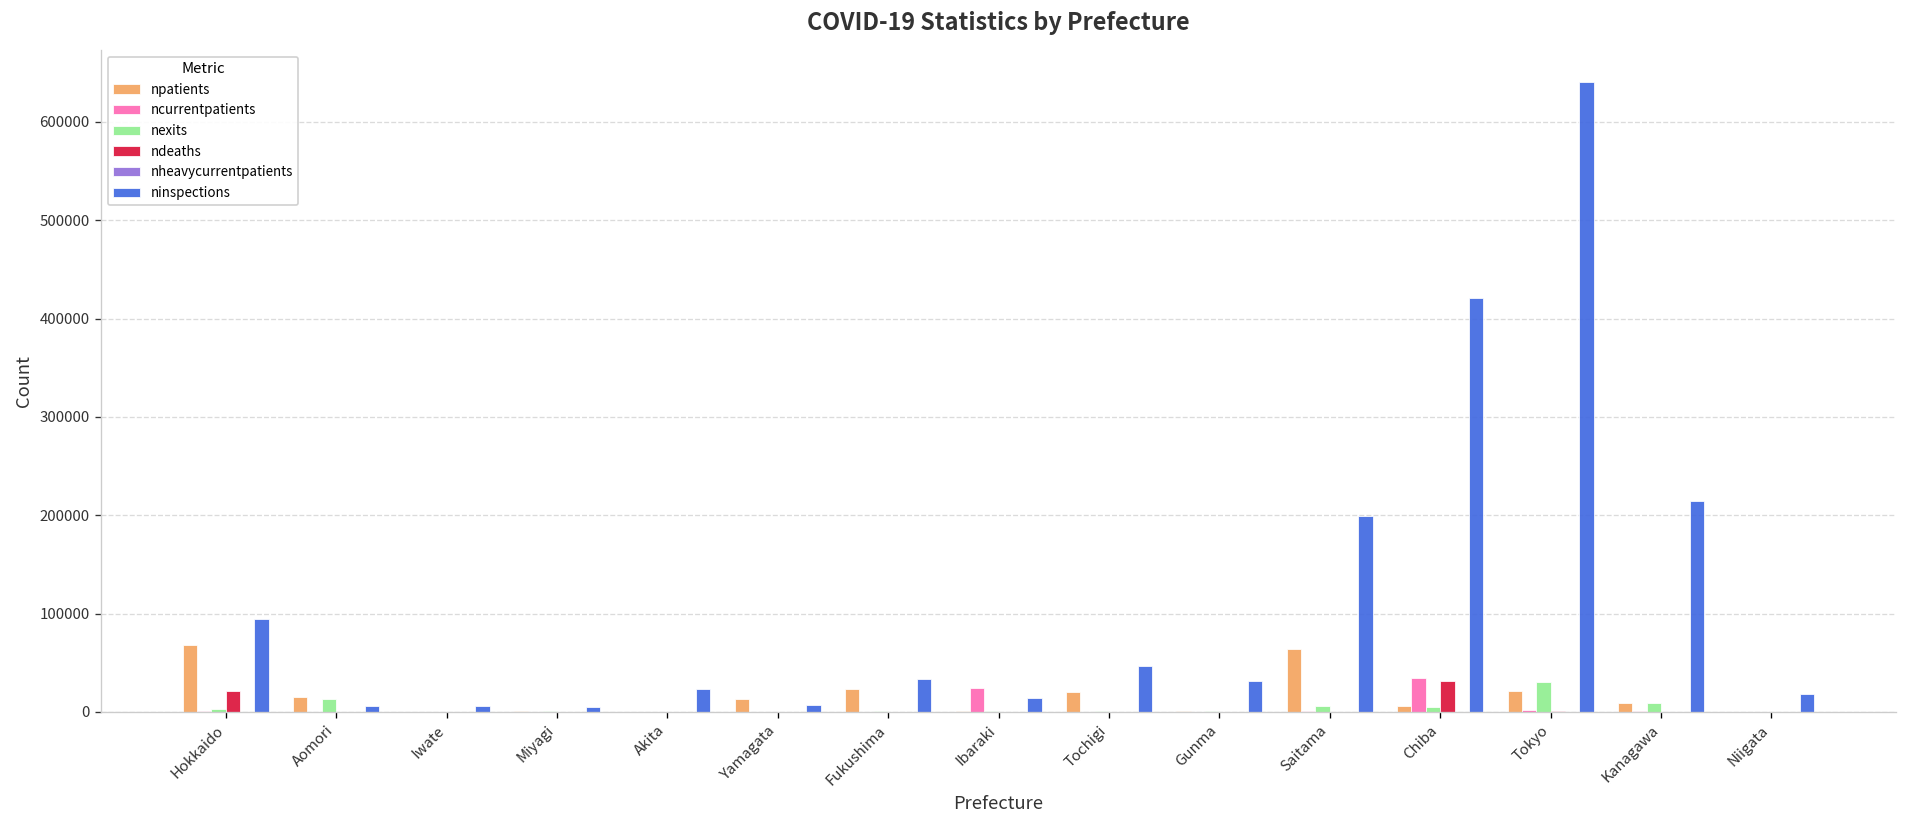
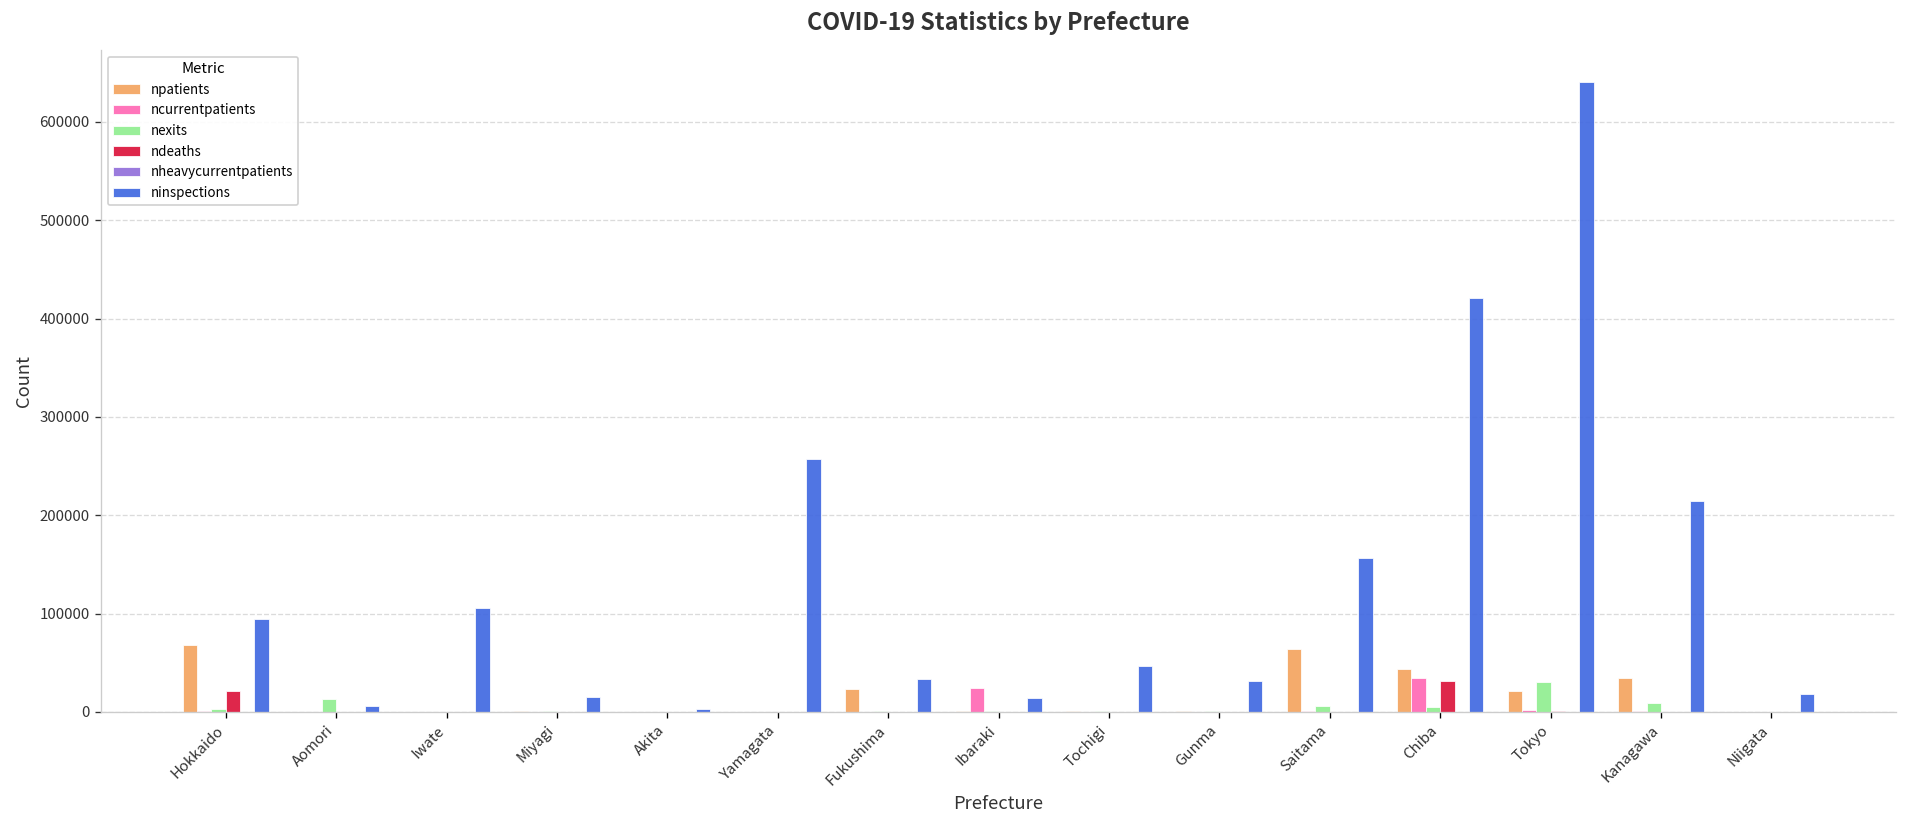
  {
    "npatients": {
      "Hokkaido": 70000,
-     "Aomori": 10000,
-     "Yamagata": 10000,
+     "Aomori": 0,
+     "Yamagata": 0,
      "Fukushima": 20000,
-     "Tochigi": 20000,
+     "Tochigi": 0,
      "Saitama": 60000,
-     "Chiba": 10000,
+     "Chiba": 40000,
      "Tokyo": 20000,
-     "Kanagawa": 10000
+     "Kanagawa": 30000
    },
    "ncurrentpatients": {
      "Ibaraki": 20000,
      "Chiba": 30000
    },
    "nexits": {
      "Aomori": 10000,
      "Saitama": 10000,
      "Chiba": 0,
      "Tokyo": 30000,
      "Kanagawa": 10000
    },
    "ndeaths": {
      "Hokkaido": 20000,
      "Iwate": 0,
      "Akita": 0,
      "Chiba": 30000,
      "Niigata": 0
    },
    "nheavycurrentpatients": {
      "Iwate": 0,
      "Yamagata": 0,
      "Niigata": 0
    },
    "ninspections": {
      "Hokkaido": 90000,
      "Aomori": 10000,
-     "Iwate": 10000,
-     "Miyagi": 0,
-     "Akita": 20000,
-     "Yamagata": 10000,
+     "Iwate": 110000,
+     "Miyagi": 20000,
+     "Akita": 0,
+     "Yamagata": 260000,
      "Fukushima": 30000,
      "Ibaraki": 10000,
      "Tochigi": 50000,
      "Gunma": 30000,
-     "Saitama": 200000,
+     "Saitama": 160000,
      "Chiba": 420000,
      "Tokyo": 640000,
      "Kanagawa": 210000,
      "Niigata": 20000
    }
  }
